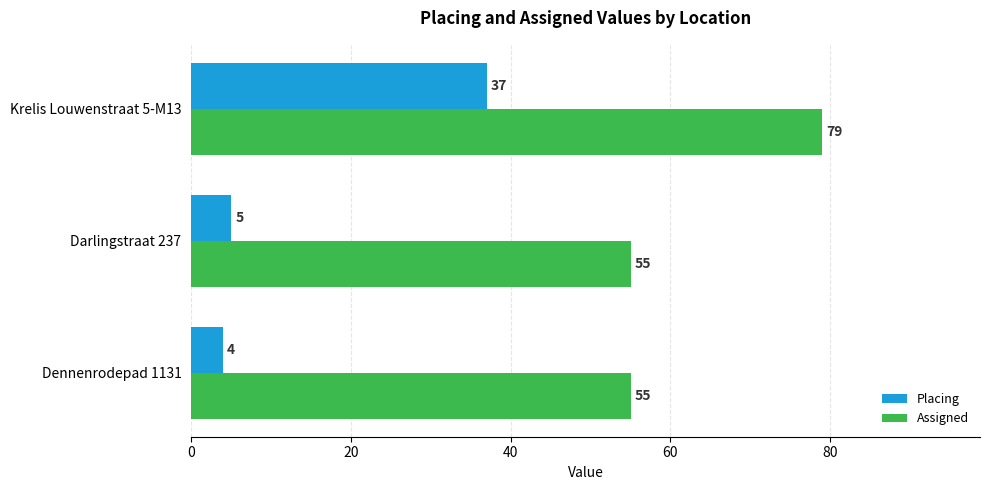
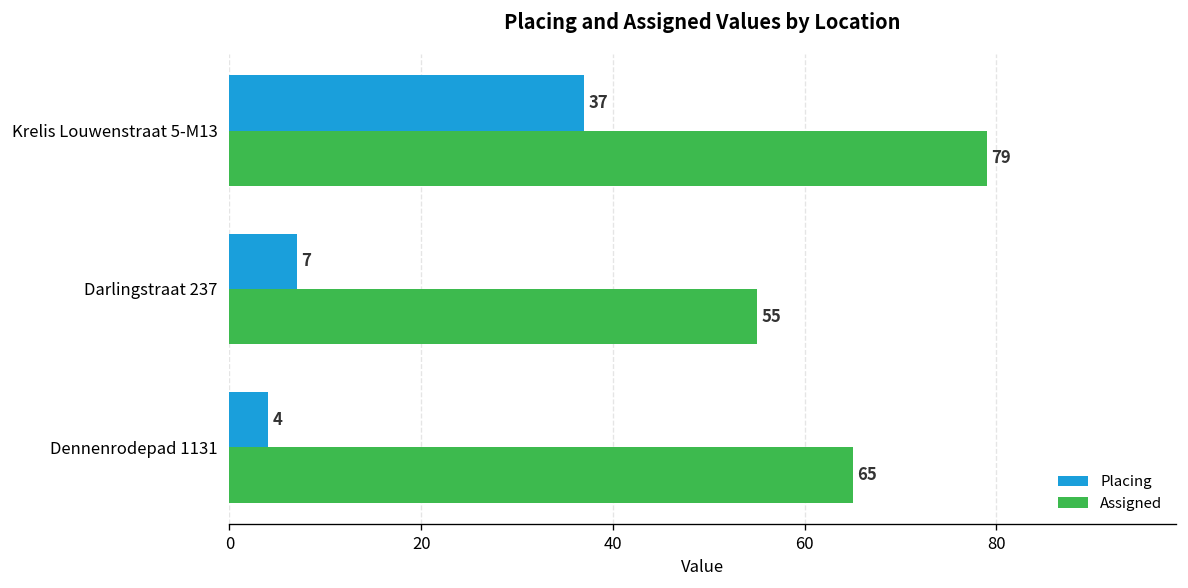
  {
    "Placing": {
      "Krelis Louwenstraat 5-M13": 37,
-     "Darlingstraat 237": 5,
+     "Darlingstraat 237": 7,
      "Dennenrodepad 1131": 4
    },
    "Assigned": {
      "Krelis Louwenstraat 5-M13": 79,
      "Darlingstraat 237": 55,
-     "Dennenrodepad 1131": 55
+     "Dennenrodepad 1131": 65
    }
  }
